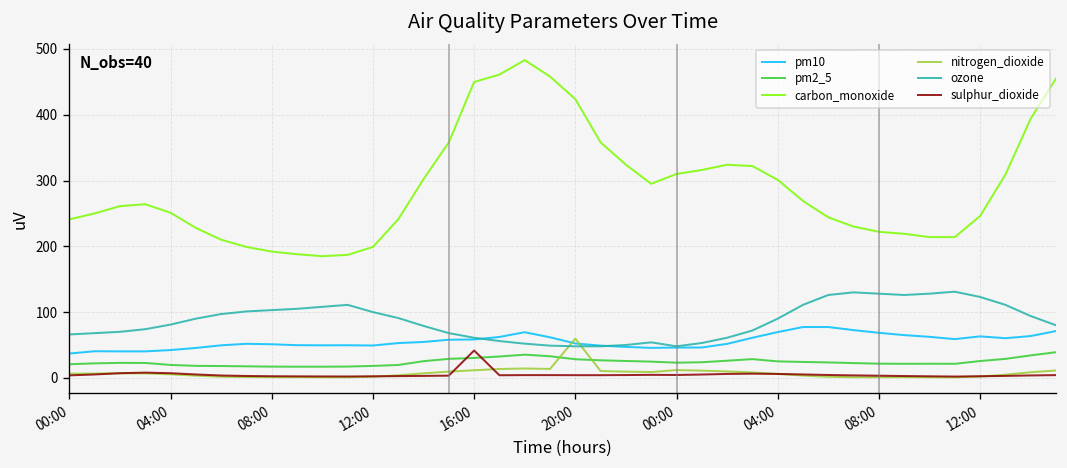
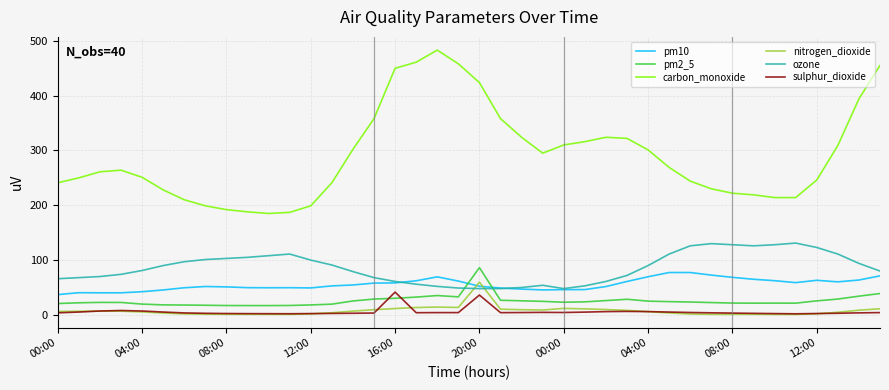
  {
    "pm2_5": {
      "16:00": 30,
-     "20:00": 30
+     "20:00": 90
    },
    "carbon_monoxide": {
      "16:00": 450,
      "20:00": 420
    },
    "nitrogen_dioxide": {
      "16:00": 10,
      "20:00": 60
    },
    "sulphur_dioxide": {
      "16:00": 40,
-     "20:00": 0
+     "20:00": 40
    }
  }
